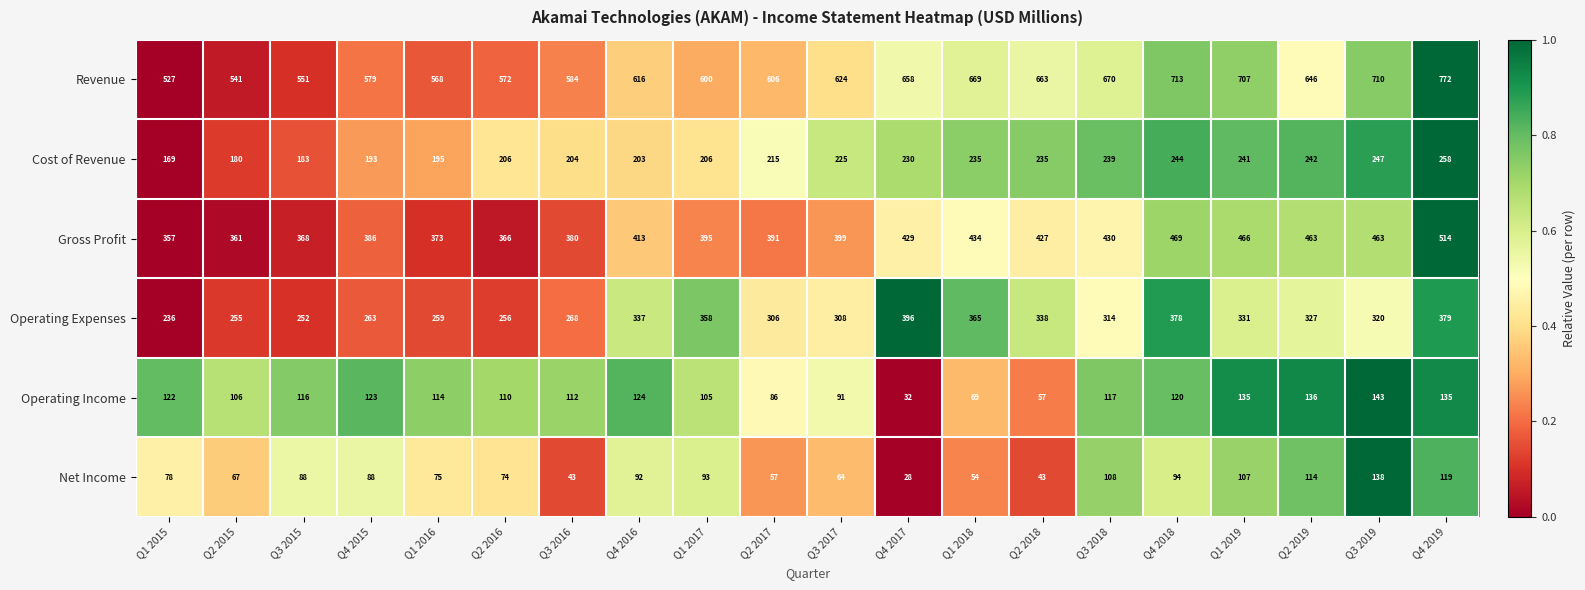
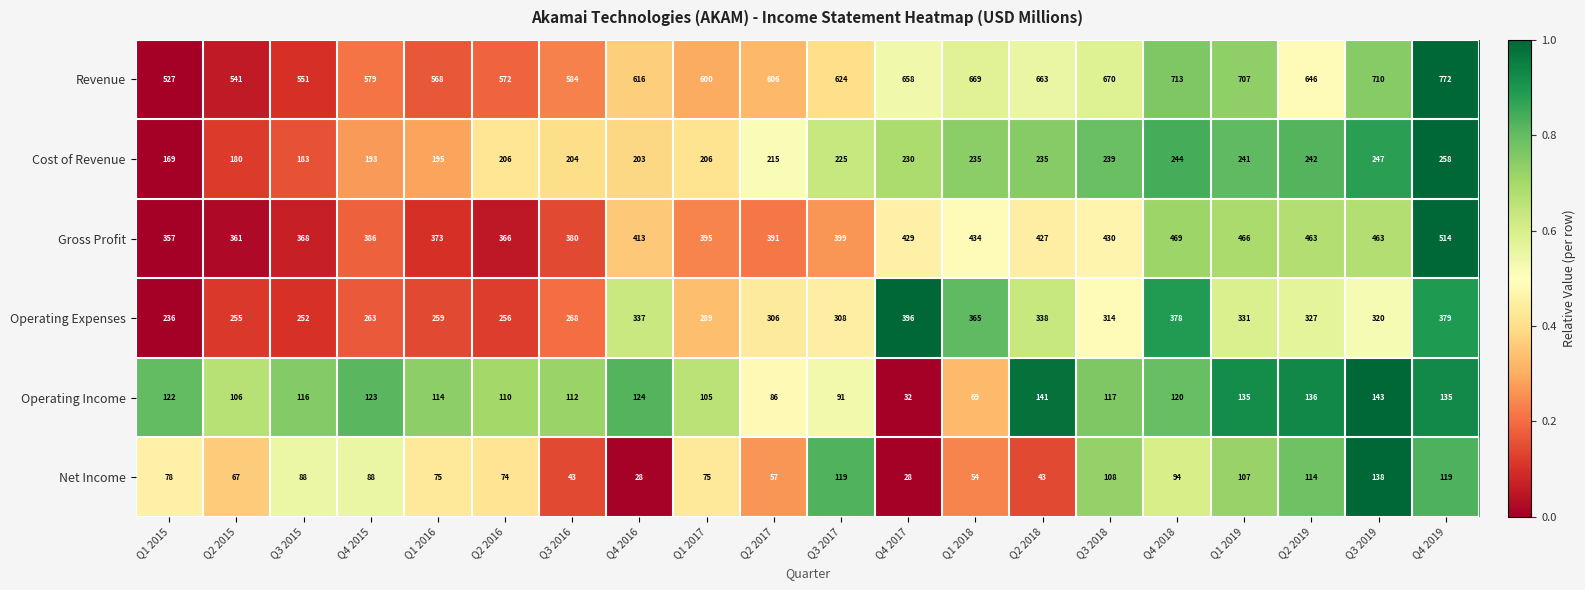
  {
    "Revenue": {
      "Q1 2015": 527,
      "Q2 2015": 541,
      "Q3 2015": 551,
      "Q4 2015": 579,
      "Q1 2016": 568,
      "Q2 2016": 572,
      "Q3 2016": 584,
      "Q4 2016": 616,
      "Q1 2017": 600,
      "Q2 2017": 606,
      "Q3 2017": 624,
      "Q4 2017": 658,
      "Q1 2018": 669,
      "Q2 2018": 663,
      "Q3 2018": 670,
      "Q4 2018": 713,
      "Q1 2019": 707,
      "Q2 2019": 646,
      "Q3 2019": 710,
      "Q4 2019": 772
    },
    "Cost of Revenue": {
      "Q1 2015": 169,
      "Q2 2015": 180,
      "Q3 2015": 183,
      "Q4 2015": 193,
      "Q1 2016": 195,
      "Q2 2016": 206,
      "Q3 2016": 204,
      "Q4 2016": 203,
      "Q1 2017": 206,
      "Q2 2017": 215,
      "Q3 2017": 225,
      "Q4 2017": 230,
      "Q1 2018": 235,
      "Q2 2018": 235,
      "Q3 2018": 239,
      "Q4 2018": 244,
      "Q1 2019": 241,
      "Q2 2019": 242,
      "Q3 2019": 247,
      "Q4 2019": 258
    },
    "Gross Profit": {
      "Q1 2015": 357,
      "Q2 2015": 361,
      "Q3 2015": 368,
      "Q4 2015": 386,
      "Q1 2016": 373,
      "Q2 2016": 366,
      "Q3 2016": 380,
      "Q4 2016": 413,
      "Q1 2017": 395,
      "Q2 2017": 391,
      "Q3 2017": 399,
      "Q4 2017": 429,
      "Q1 2018": 434,
      "Q2 2018": 427,
      "Q3 2018": 430,
      "Q4 2018": 469,
      "Q1 2019": 466,
      "Q2 2019": 463,
      "Q3 2019": 463,
      "Q4 2019": 514
    },
    "Operating Expenses": {
      "Q1 2015": 236,
      "Q2 2015": 255,
      "Q3 2015": 252,
      "Q4 2015": 263,
      "Q1 2016": 259,
      "Q2 2016": 256,
      "Q3 2016": 268,
      "Q4 2016": 337,
-     "Q1 2017": 358,
+     "Q1 2017": 289,
      "Q2 2017": 306,
      "Q3 2017": 308,
      "Q4 2017": 396,
      "Q1 2018": 365,
      "Q2 2018": 338,
      "Q3 2018": 314,
      "Q4 2018": 378,
      "Q1 2019": 331,
      "Q2 2019": 327,
      "Q3 2019": 320,
      "Q4 2019": 379
    },
    "Operating Income": {
      "Q1 2015": 122,
      "Q2 2015": 106,
      "Q3 2015": 116,
      "Q4 2015": 123,
      "Q1 2016": 114,
      "Q2 2016": 110,
      "Q3 2016": 112,
      "Q4 2016": 124,
      "Q1 2017": 105,
      "Q2 2017": 86,
      "Q3 2017": 91,
      "Q4 2017": 32,
      "Q1 2018": 69,
-     "Q2 2018": 57,
+     "Q2 2018": 141,
      "Q3 2018": 117,
      "Q4 2018": 120,
      "Q1 2019": 135,
      "Q2 2019": 136,
      "Q3 2019": 143,
      "Q4 2019": 135
    },
    "Net Income": {
      "Q1 2015": 78,
      "Q2 2015": 67,
      "Q3 2015": 88,
      "Q4 2015": 88,
      "Q1 2016": 75,
      "Q2 2016": 74,
      "Q3 2016": 43,
-     "Q4 2016": 92,
-     "Q1 2017": 93,
+     "Q4 2016": 28,
+     "Q1 2017": 75,
      "Q2 2017": 57,
-     "Q3 2017": 64,
+     "Q3 2017": 119,
      "Q4 2017": 28,
      "Q1 2018": 54,
      "Q2 2018": 43,
      "Q3 2018": 108,
      "Q4 2018": 94,
      "Q1 2019": 107,
      "Q2 2019": 114,
      "Q3 2019": 138,
      "Q4 2019": 119
    }
  }
